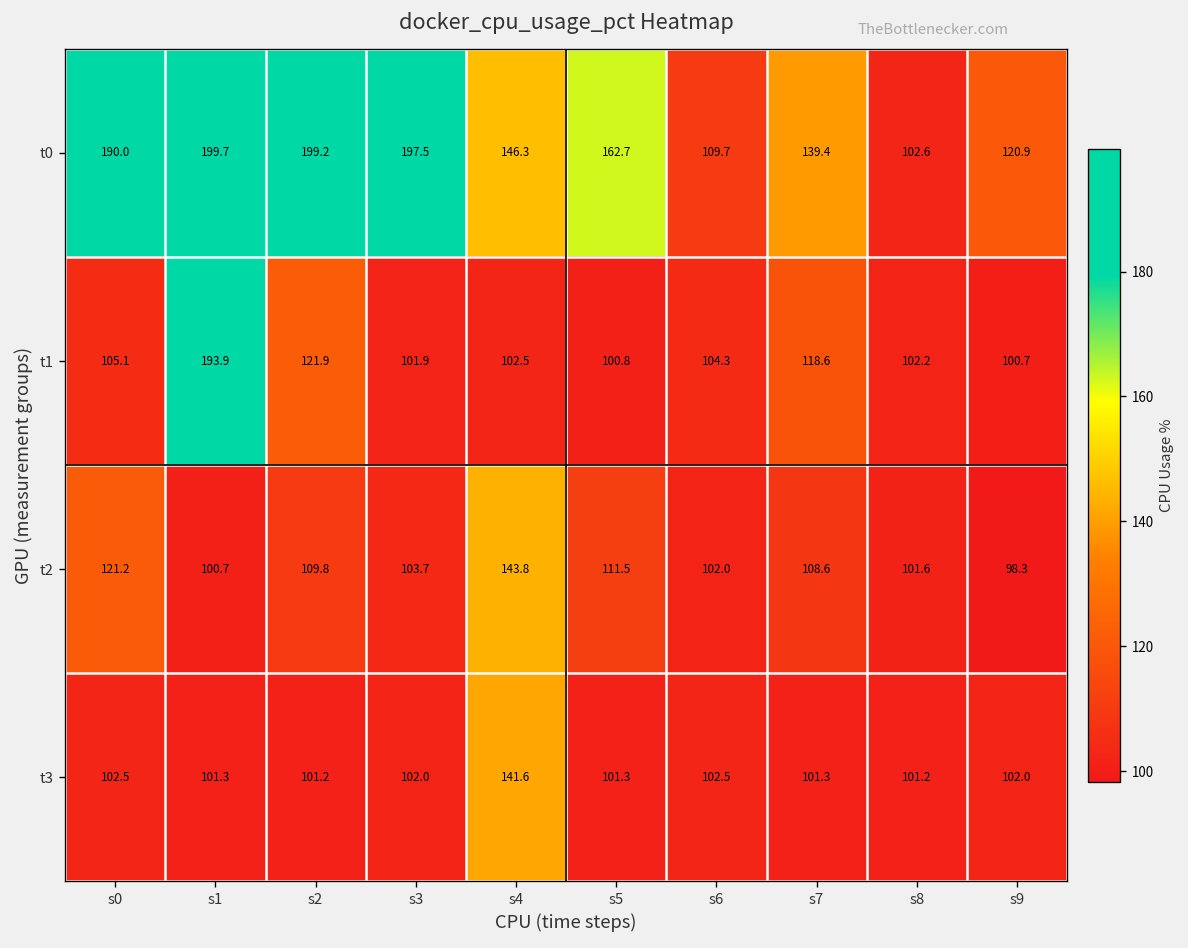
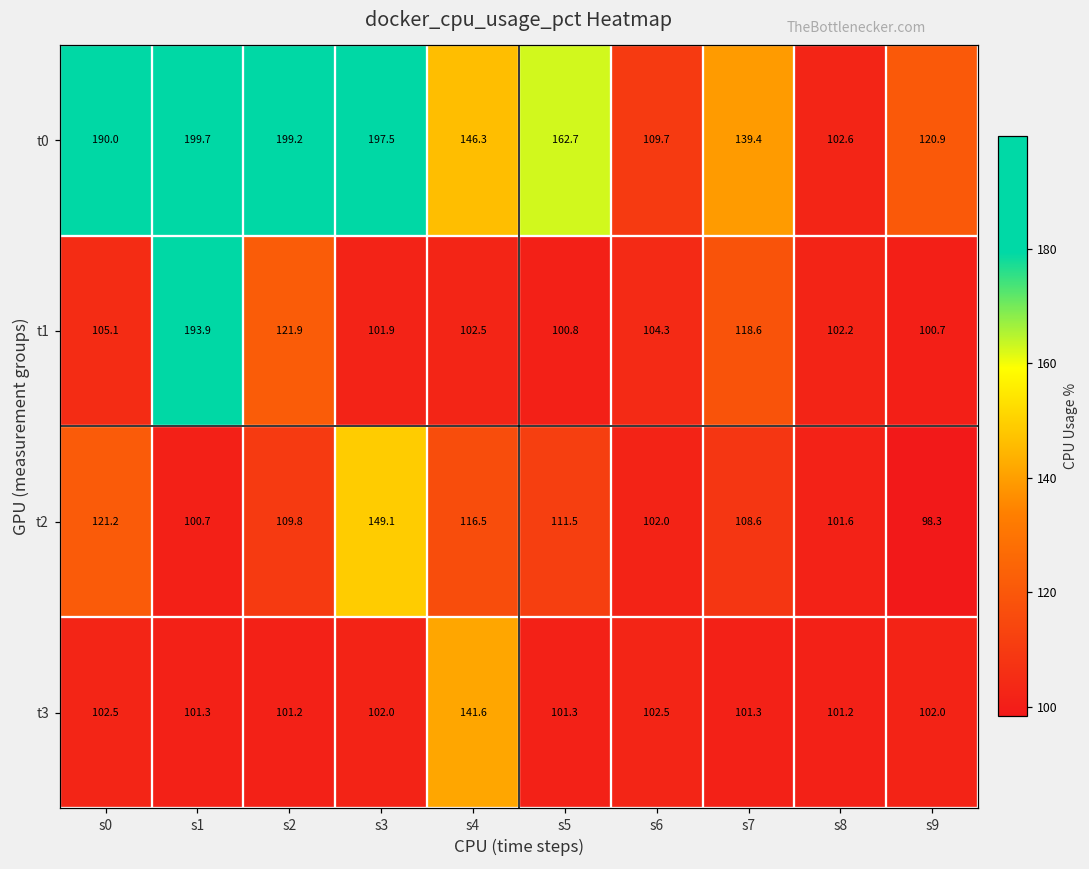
  {
    "t0": {
      "s0": 190.0,
      "s1": 199.7,
      "s2": 199.2,
      "s3": 197.5,
      "s4": 146.3,
      "s5": 162.7,
      "s6": 109.7,
      "s7": 139.4,
      "s8": 102.6,
      "s9": 120.9
    },
    "t1": {
      "s0": 105.1,
      "s1": 193.9,
      "s2": 121.9,
      "s3": 101.9,
      "s4": 102.5,
      "s5": 100.8,
      "s6": 104.3,
      "s7": 118.6,
      "s8": 102.2,
      "s9": 100.7
    },
    "t2": {
      "s0": 121.2,
      "s1": 100.7,
      "s2": 109.8,
-     "s3": 103.7,
-     "s4": 143.8,
+     "s3": 149.1,
+     "s4": 116.5,
      "s5": 111.5,
      "s6": 102.0,
      "s7": 108.6,
      "s8": 101.6,
      "s9": 98.3
    },
    "t3": {
      "s0": 102.5,
      "s1": 101.3,
      "s2": 101.2,
      "s3": 102.0,
      "s4": 141.6,
      "s5": 101.3,
      "s6": 102.5,
      "s7": 101.3,
      "s8": 101.2,
      "s9": 102.0
    }
  }
